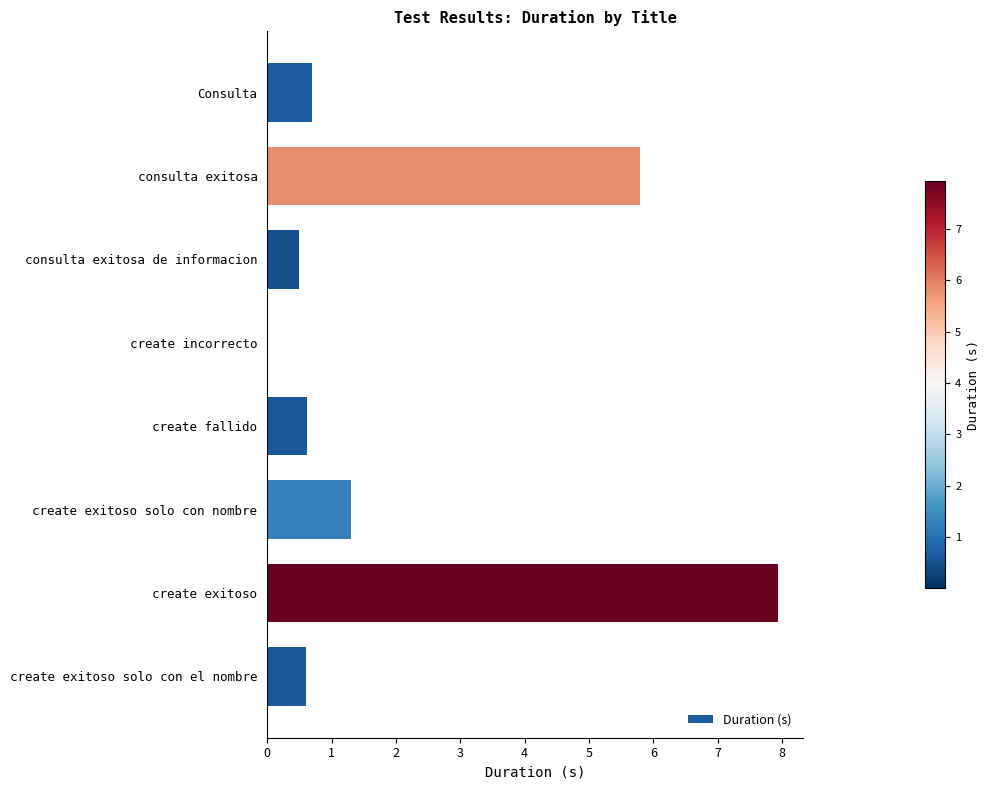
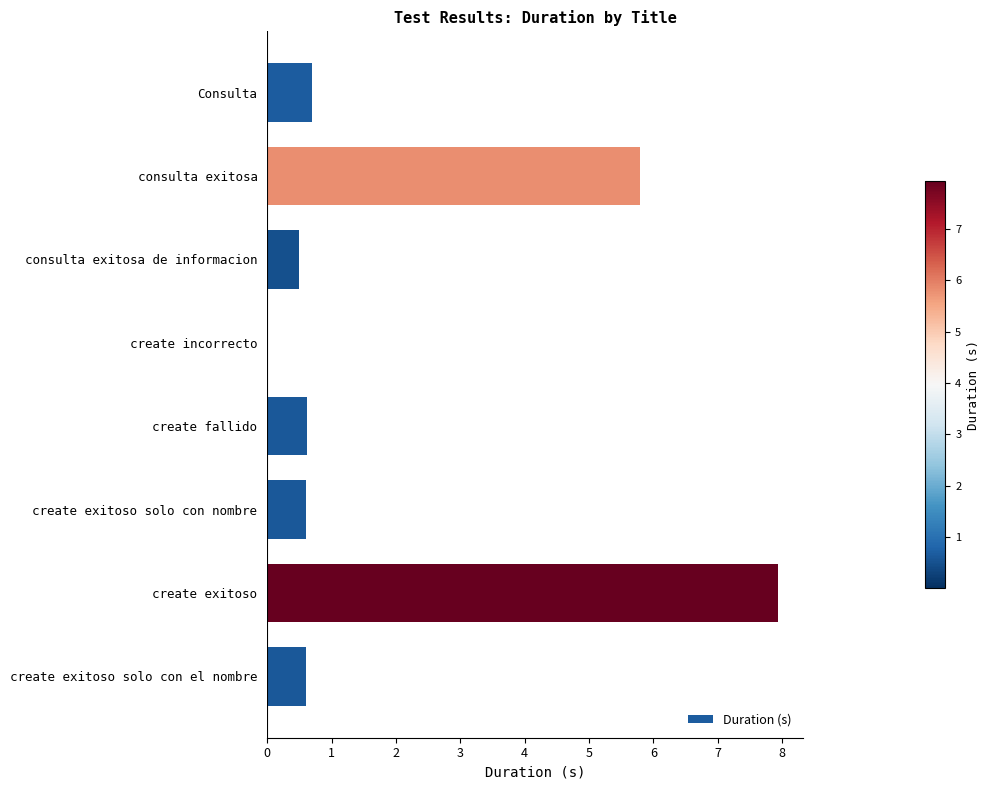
  {
    "Consulta": 0.7,
    "consulta exitosa": 5.8,
    "consulta exitosa de informacion": 0.5,
    "create fallido": 0.6,
-   "create exitoso solo con nombre": 1.3,
+   "create exitoso solo con nombre": 0.6,
    "create exitoso": 7.9,
    "create exitoso solo con el nombre": 0.6
  }
